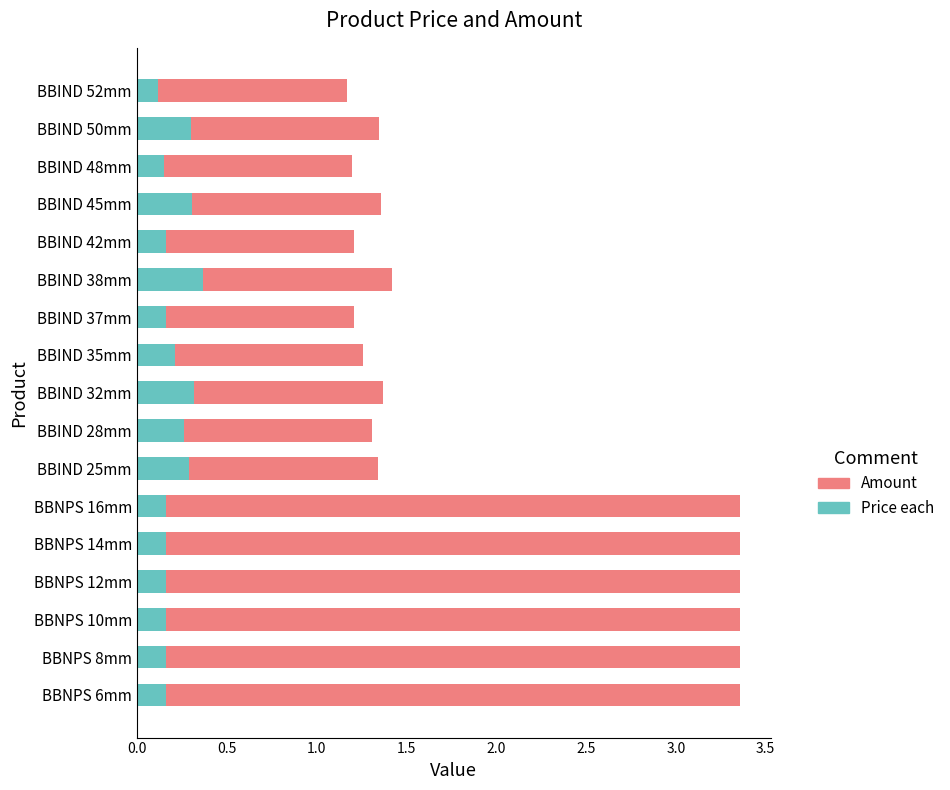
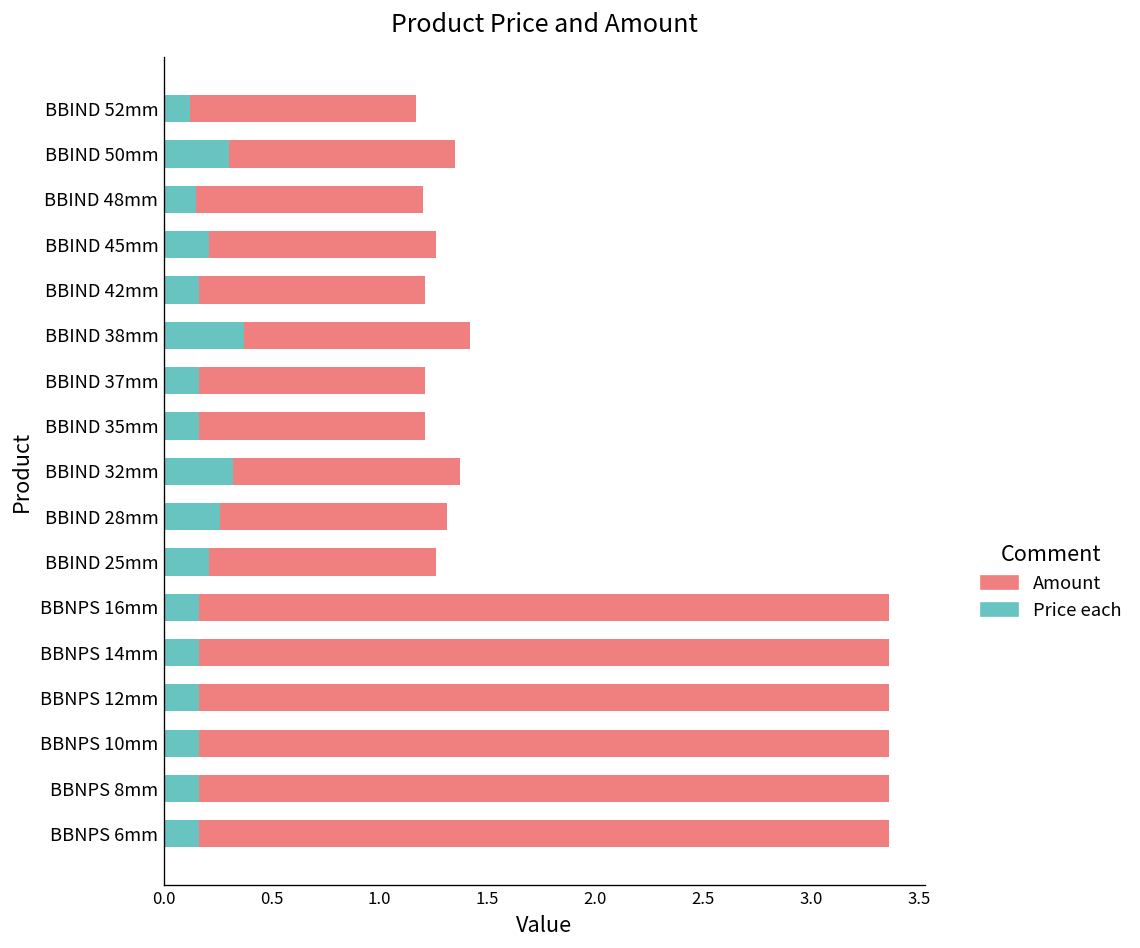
  {
    "Price each": {
      "BBIND 52mm": 0.12,
      "BBIND 50mm": 0.30,
      "BBIND 48mm": 0.15,
-     "BBIND 45mm": 0.31,
+     "BBIND 45mm": 0.21,
      "BBIND 42mm": 0.16,
      "BBIND 38mm": 0.37,
      "BBIND 37mm": 0.16,
-     "BBIND 35mm": 0.21,
+     "BBIND 35mm": 0.16,
      "BBIND 32mm": 0.32,
      "BBIND 28mm": 0.26,
-     "BBIND 25mm": 0.29,
+     "BBIND 25mm": 0.21,
      "BBNPS 16mm": 0.16,
      "BBNPS 14mm": 0.16,
      "BBNPS 12mm": 0.16,
      "BBNPS 10mm": 0.16,
      "BBNPS 8mm": 0.16,
      "BBNPS 6mm": 0.16
    },
    "Amount": {
      "BBIND 52mm": 1.05,
      "BBIND 50mm": 1.05,
      "BBIND 48mm": 1.05,
      "BBIND 45mm": 1.05,
      "BBIND 42mm": 1.05,
      "BBIND 38mm": 1.05,
      "BBIND 37mm": 1.05,
      "BBIND 35mm": 1.05,
      "BBIND 32mm": 1.05,
      "BBIND 28mm": 1.05,
      "BBIND 25mm": 1.05,
      "BBNPS 16mm": 3.20,
      "BBNPS 14mm": 3.20,
      "BBNPS 12mm": 3.20,
      "BBNPS 10mm": 3.20,
      "BBNPS 8mm": 3.20,
      "BBNPS 6mm": 3.20
    }
  }
